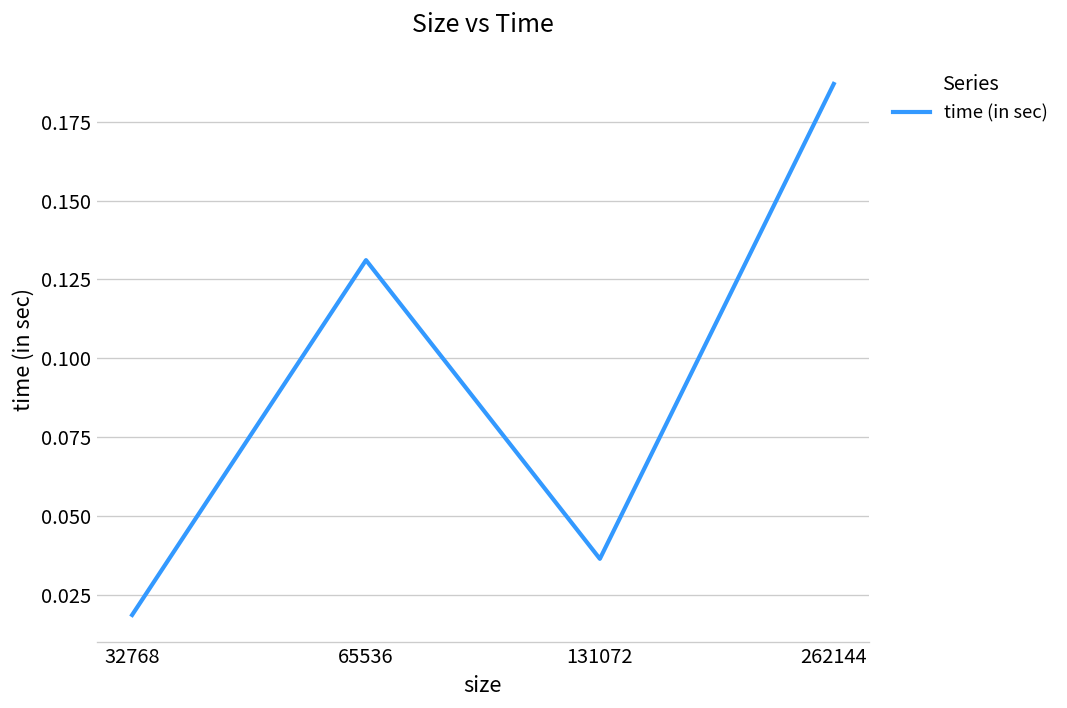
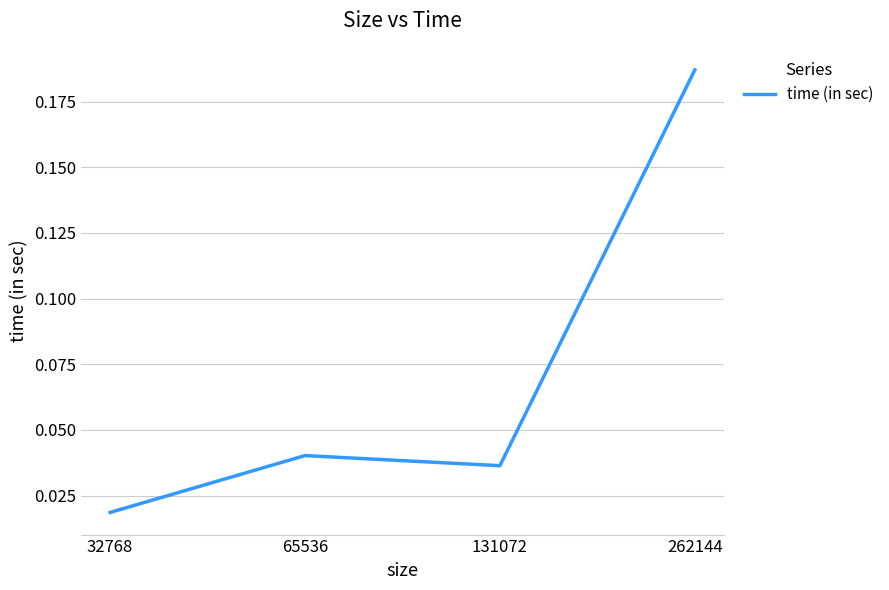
  {
    "32768": 0.019,
-   "65536": 0.131,
+   "65536": 0.040,
    "131072": 0.036,
    "262144": 0.187
  }
